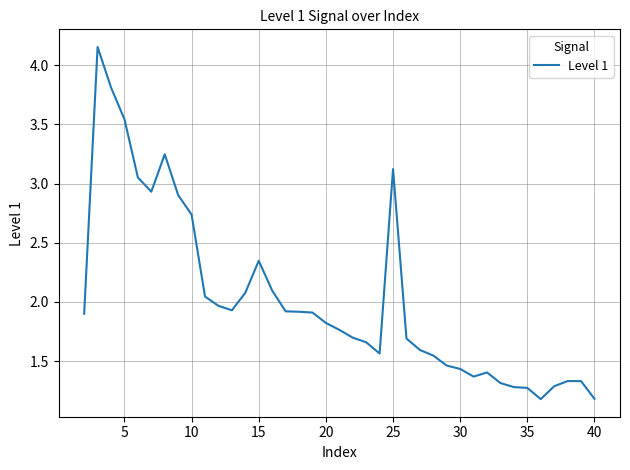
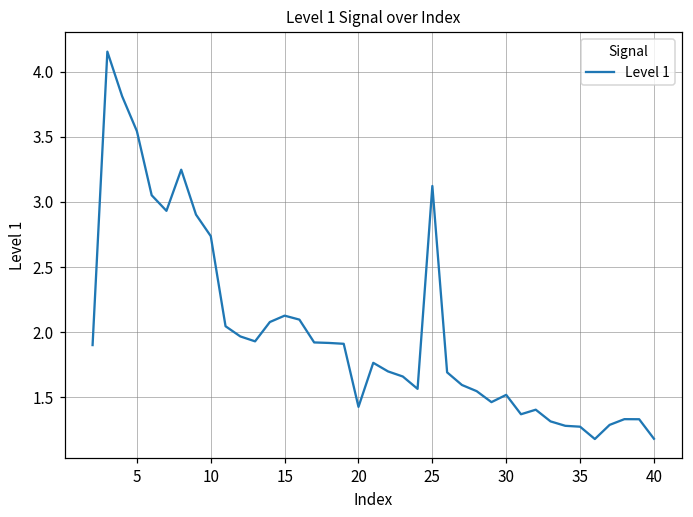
  {
    "5": 3.54,
    "10": 2.74,
-   "15": 2.35,
-   "20": 1.82,
+   "15": 2.13,
+   "20": 1.43,
    "25": 3.12,
-   "30": 1.43,
+   "30": 1.52,
    "35": 1.27,
    "40": 1.18
  }
